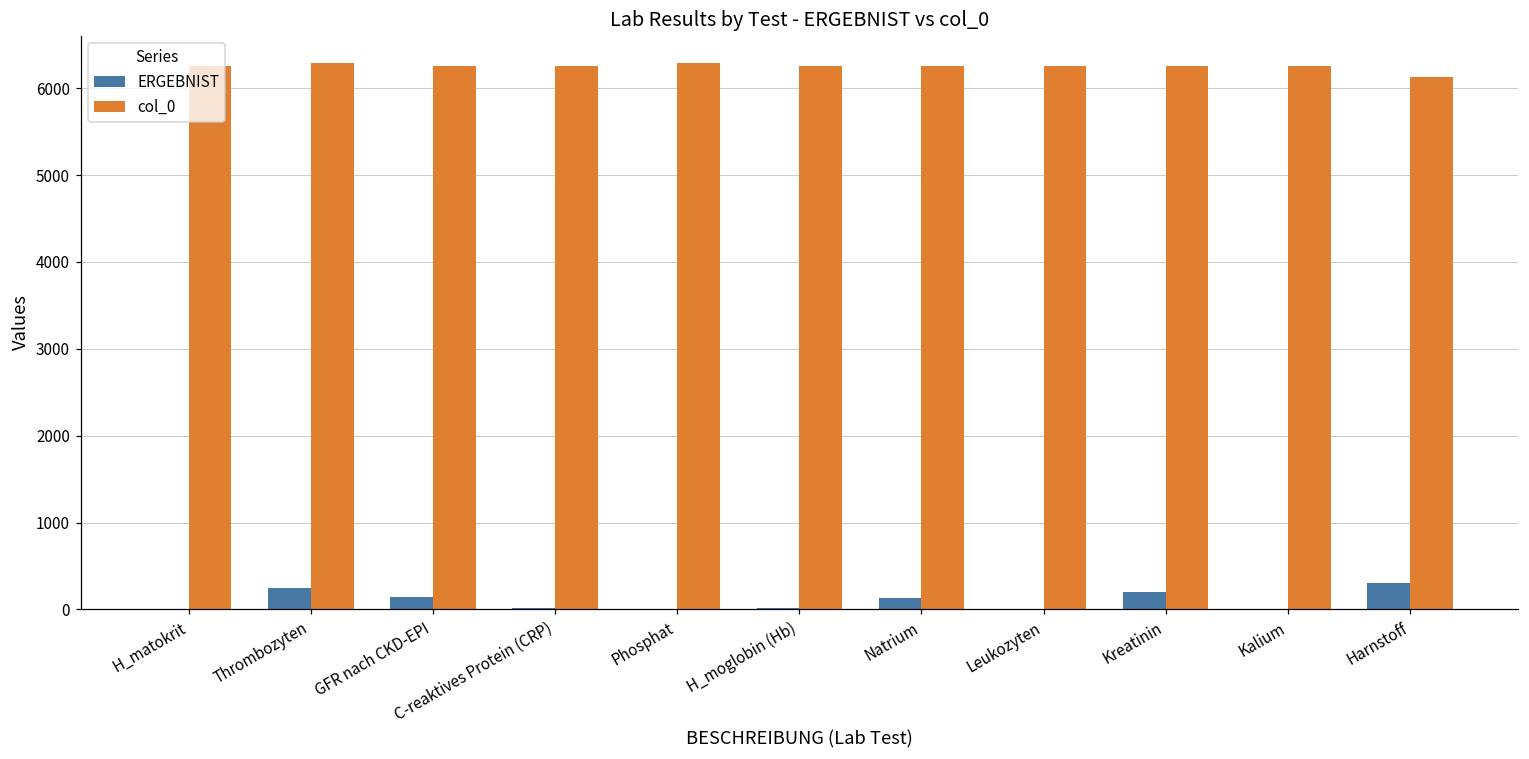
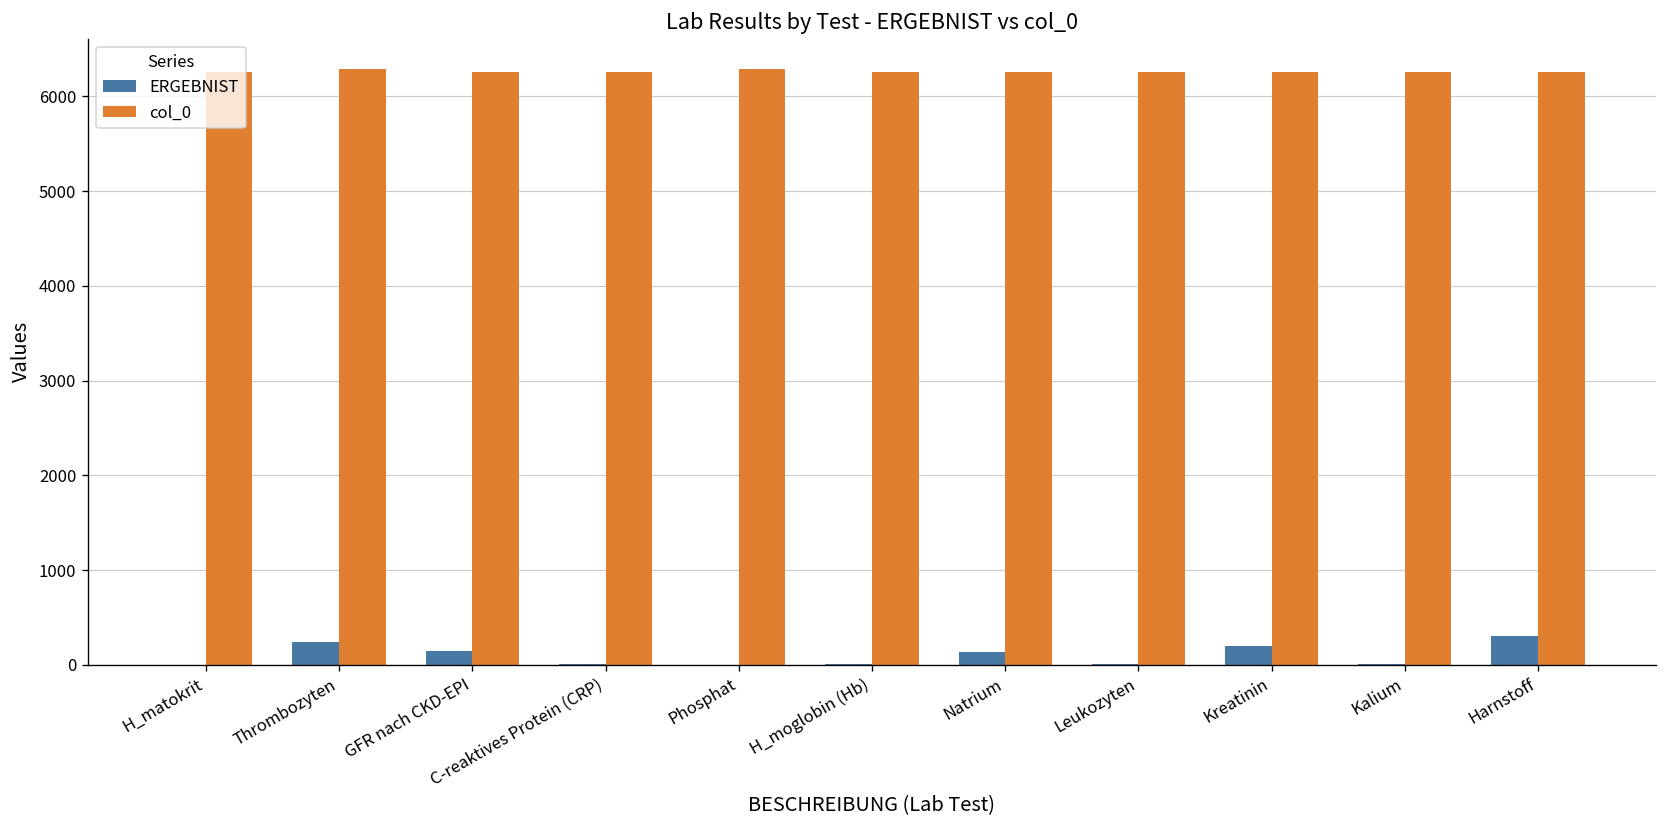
  {
    "ERGEBNIST": {
      "H_matokrit": 0,
      "Thrombozyten": 200,
      "GFR nach CKD-EPI": 100,
      "Natrium": 100,
      "Kreatinin": 200,
      "Harnstoff": 300
    },
    "col_0": {
      "Thrombozyten": 6300,
      "GFR nach CKD-EPI": 6300,
      "C-reaktives Protein (CRP)": 6300,
      "Phosphat": 6300,
      "H_moglobin (Hb)": 6300,
      "Natrium": 6300,
      "Leukozyten": 6300,
      "Kreatinin": 6300,
      "Kalium": 6300,
-     "Harnstoff": 6100
+     "Harnstoff": 6300
    }
  }
